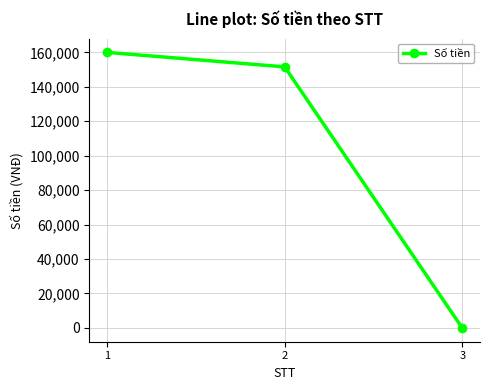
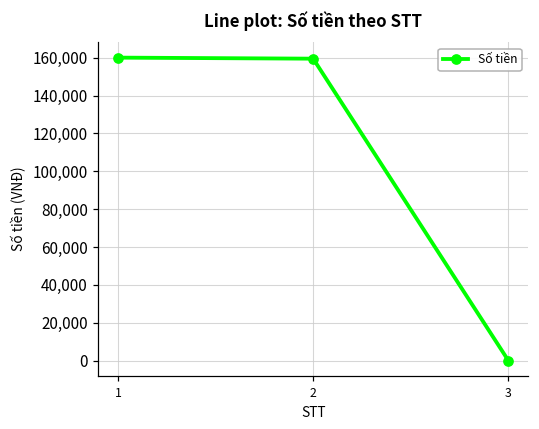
  {
    "1": "160,000",
-   "2": "152,000",
+   "2": "159,000",
    "3": "0"
  }
